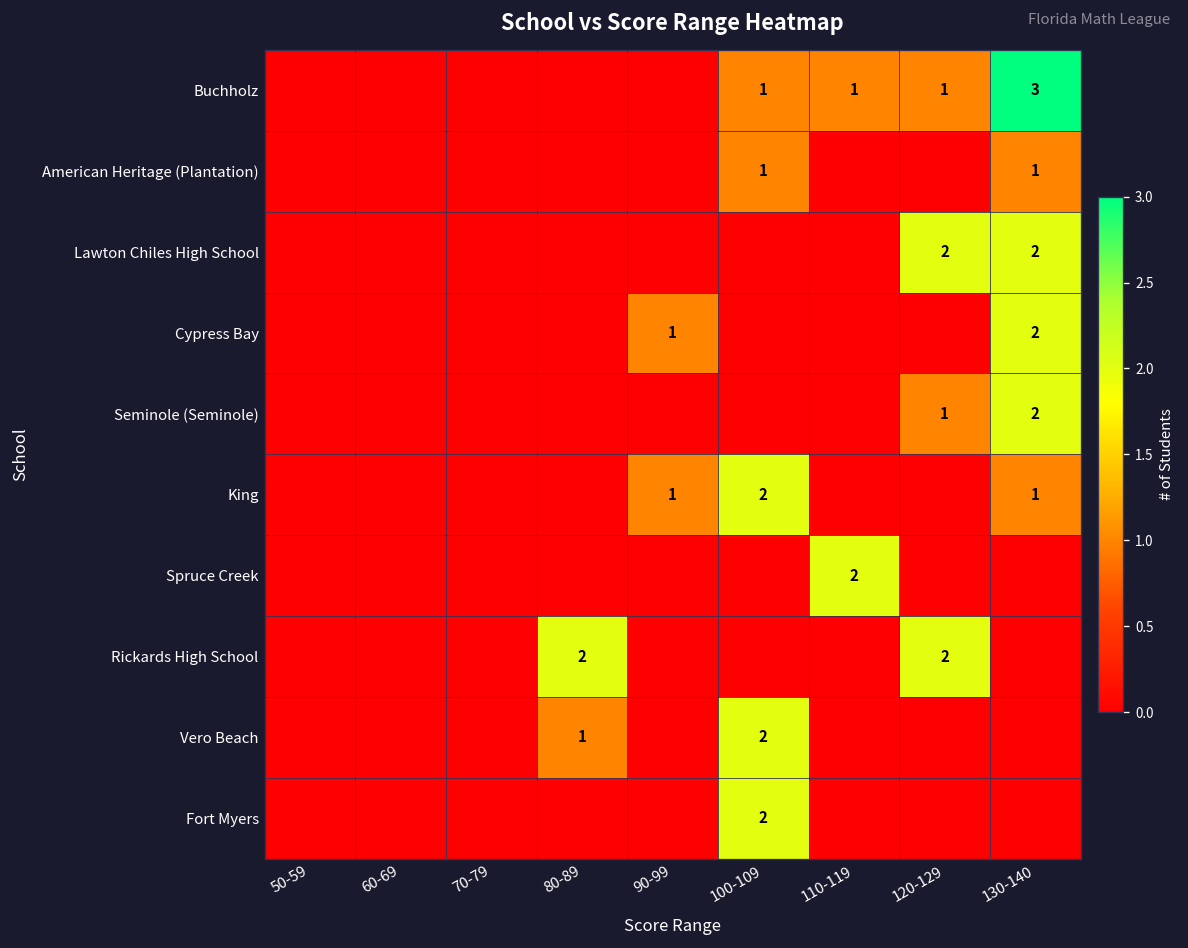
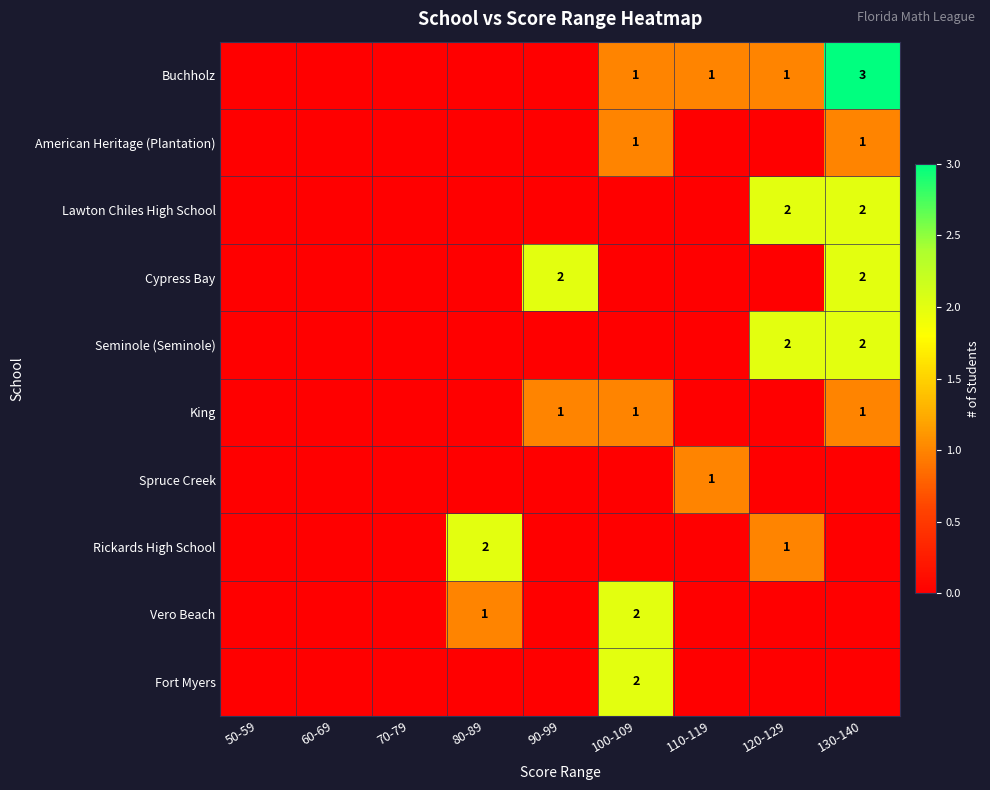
  {
    "Buchholz": {
      "100-109": 1,
      "110-119": 1,
      "120-129": 1,
      "130-140": 3
    },
    "American Heritage (Plantation)": {
      "100-109": 1,
      "130-140": 1
    },
    "Lawton Chiles High School": {
      "120-129": 2,
      "130-140": 2
    },
    "Cypress Bay": {
-     "90-99": 1,
+     "90-99": 2,
      "130-140": 2
    },
    "Seminole (Seminole)": {
-     "120-129": 1,
+     "120-129": 2,
      "130-140": 2
    },
    "King": {
      "90-99": 1,
-     "100-109": 2,
+     "100-109": 1,
      "130-140": 1
    },
    "Spruce Creek": {
-     "110-119": 2
+     "110-119": 1
    },
    "Rickards High School": {
      "80-89": 2,
-     "120-129": 2
+     "120-129": 1
    },
    "Vero Beach": {
      "80-89": 1,
      "100-109": 2
    },
    "Fort Myers": {
      "100-109": 2
    }
  }
